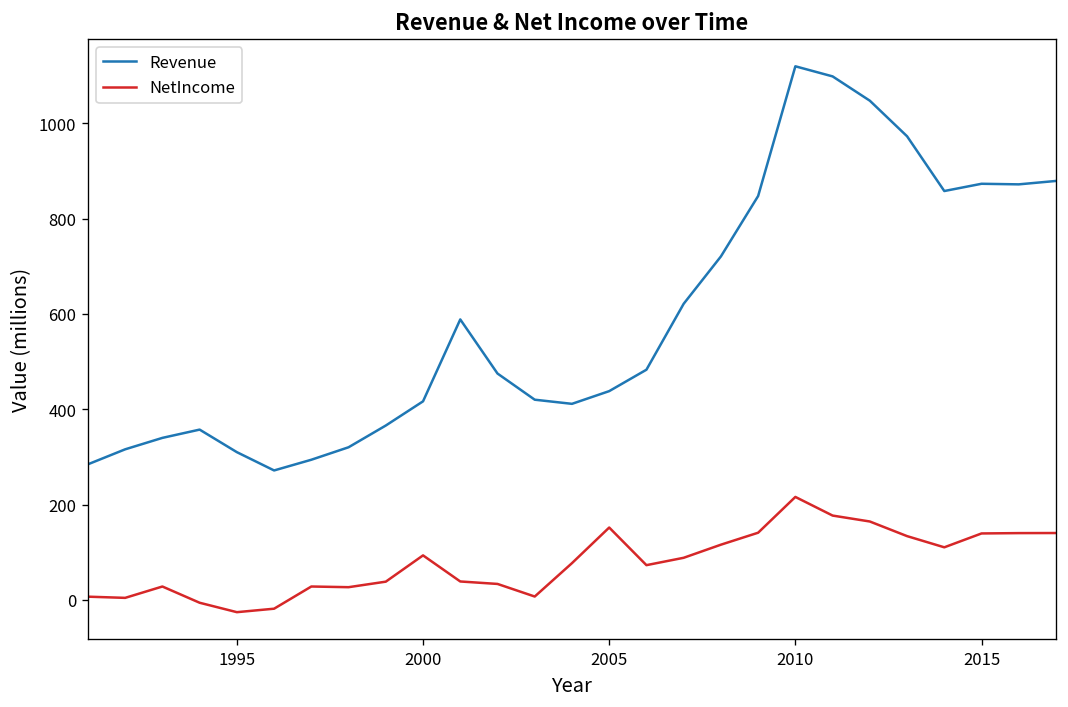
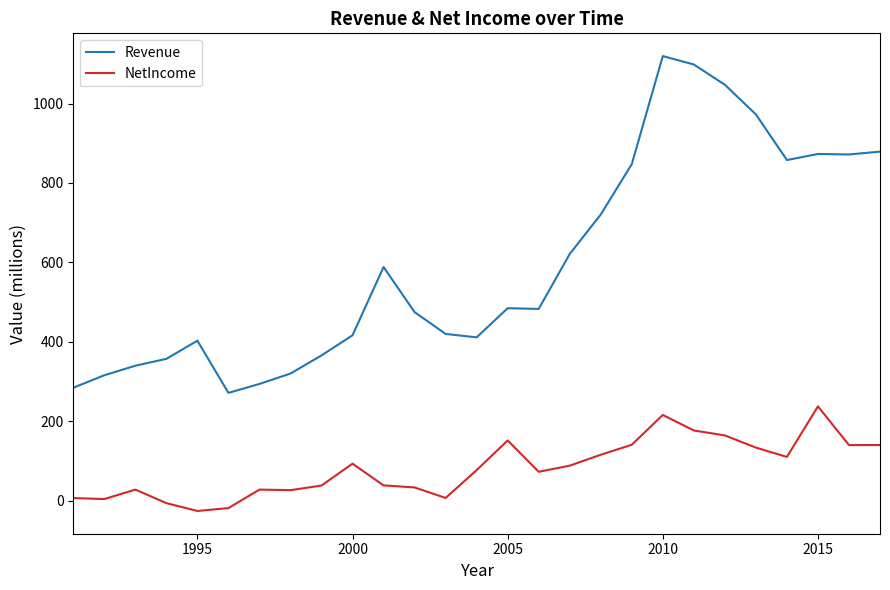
  {
    "Revenue": {
-     "1995": 310,
+     "1995": 400,
      "2000": 420,
-     "2005": 440,
+     "2005": 480,
      "2010": 1120,
      "2015": 870
    },
    "NetIncome": {
      "1995": -30,
      "2000": 90,
      "2005": 150,
      "2010": 220,
-     "2015": 140
+     "2015": 240
    }
  }
